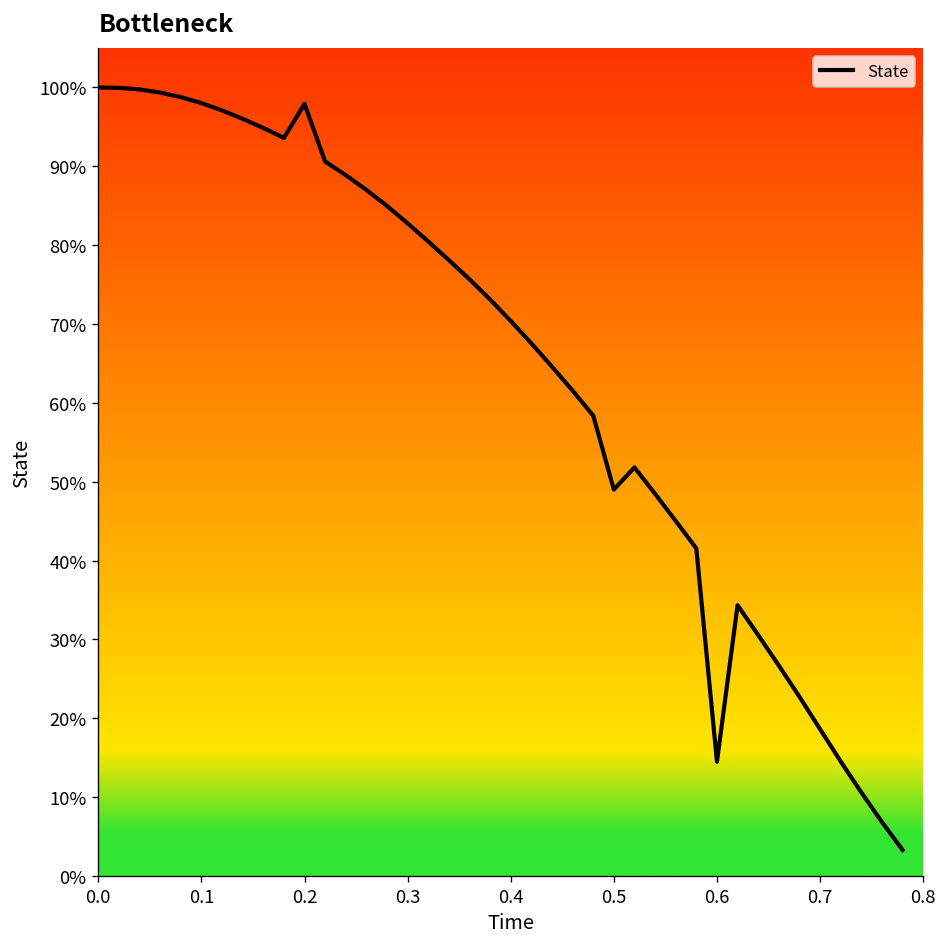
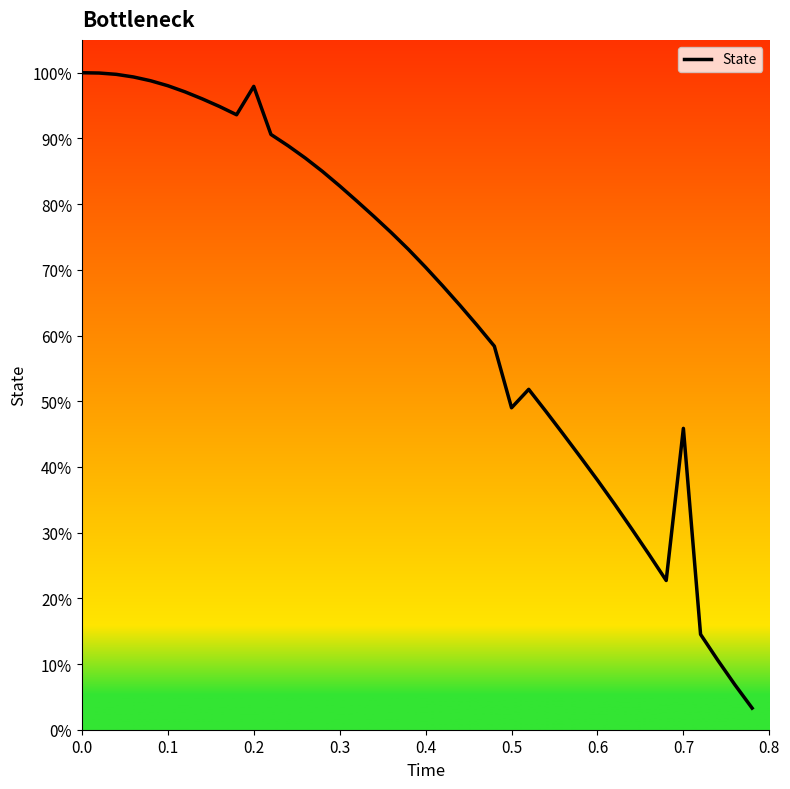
  {
    "0.0": "100%",
    "0.1": "98%",
    "0.2": "98%",
    "0.3": "83%",
    "0.4": "70%",
    "0.5": "49%",
-   "0.6": "14%",
-   "0.7": "19%"
+   "0.6": "38%",
+   "0.7": "46%"
  }
